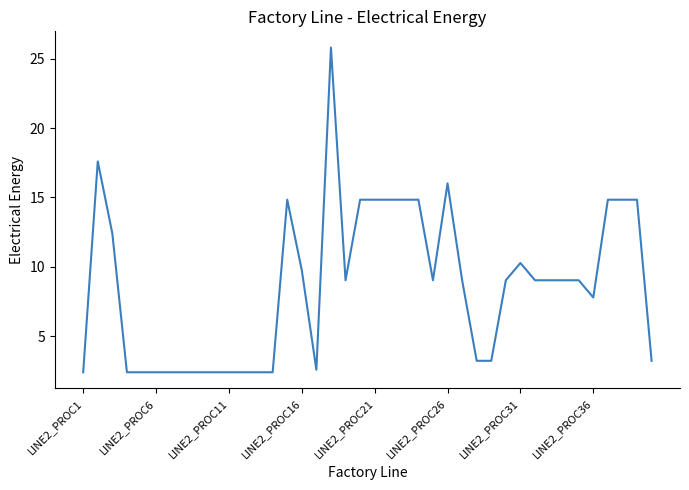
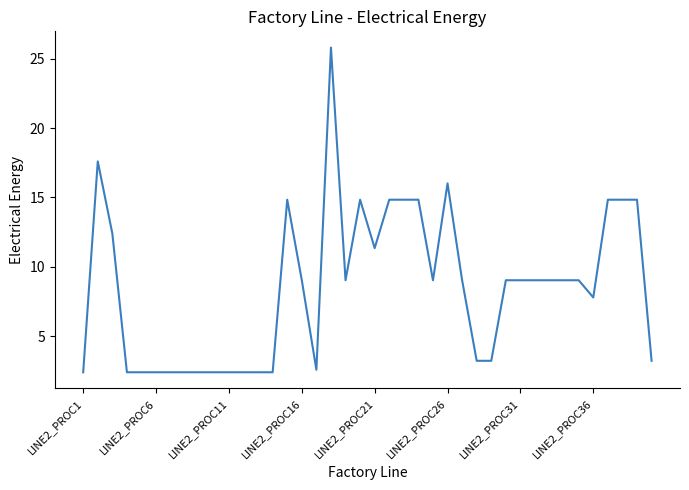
  {
    "LINE2_PROC1": 2.4,
    "LINE2_PROC6": 2.4,
    "LINE2_PROC11": 2.4,
-   "LINE2_PROC16": 9.8,
-   "LINE2_PROC21": 14.8,
+   "LINE2_PROC16": 9.0,
+   "LINE2_PROC21": 11.4,
    "LINE2_PROC26": 16.0,
-   "LINE2_PROC31": 10.3,
+   "LINE2_PROC31": 9.0,
    "LINE2_PROC36": 7.8
  }
